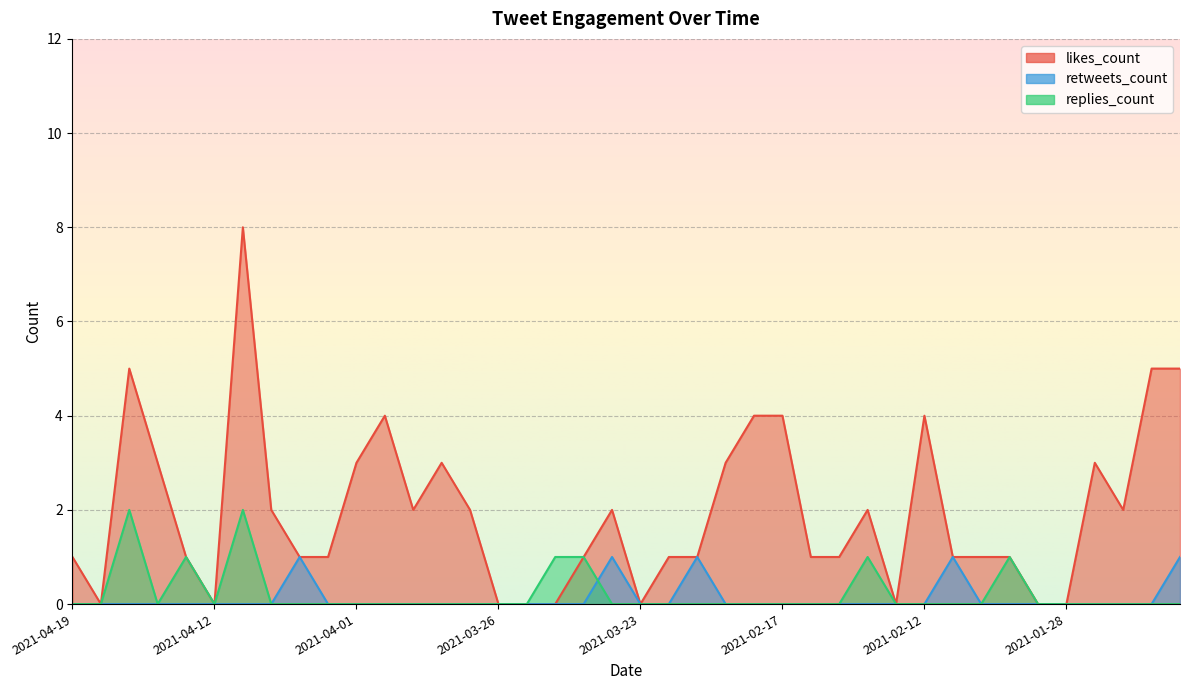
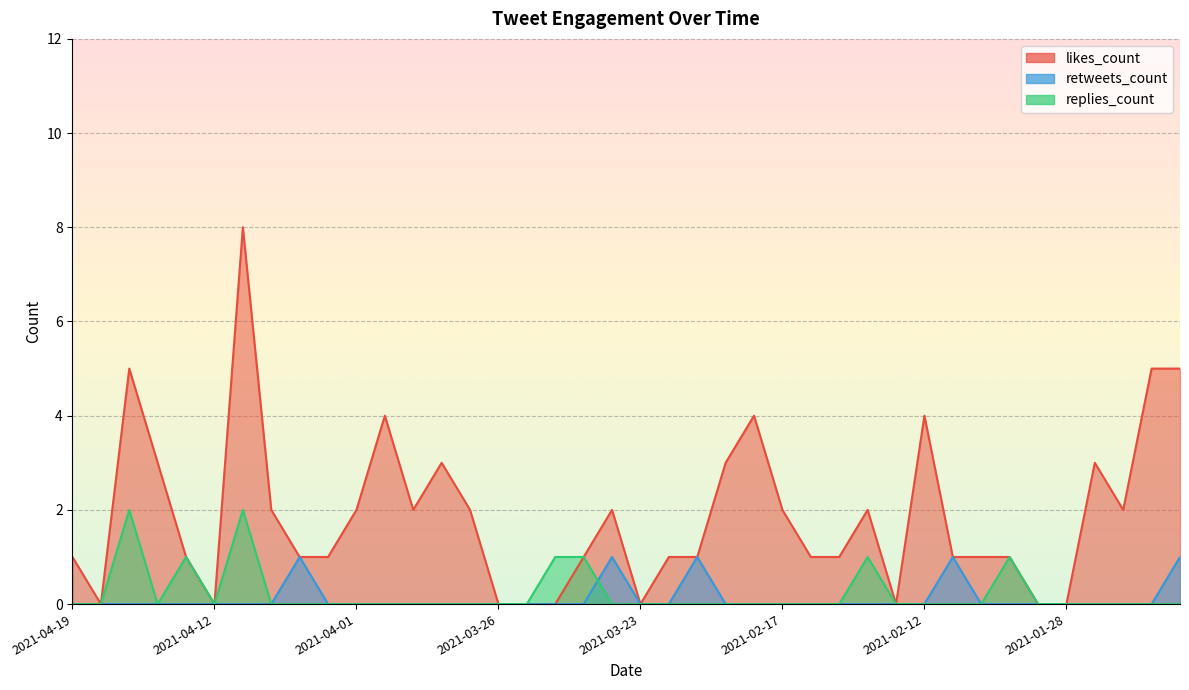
  {
    "likes_count": {
-     "2021-04-01": 3,
-     "2021-02-17": 4
+     "2021-04-01": 2,
+     "2021-02-17": 2
    }
  }
